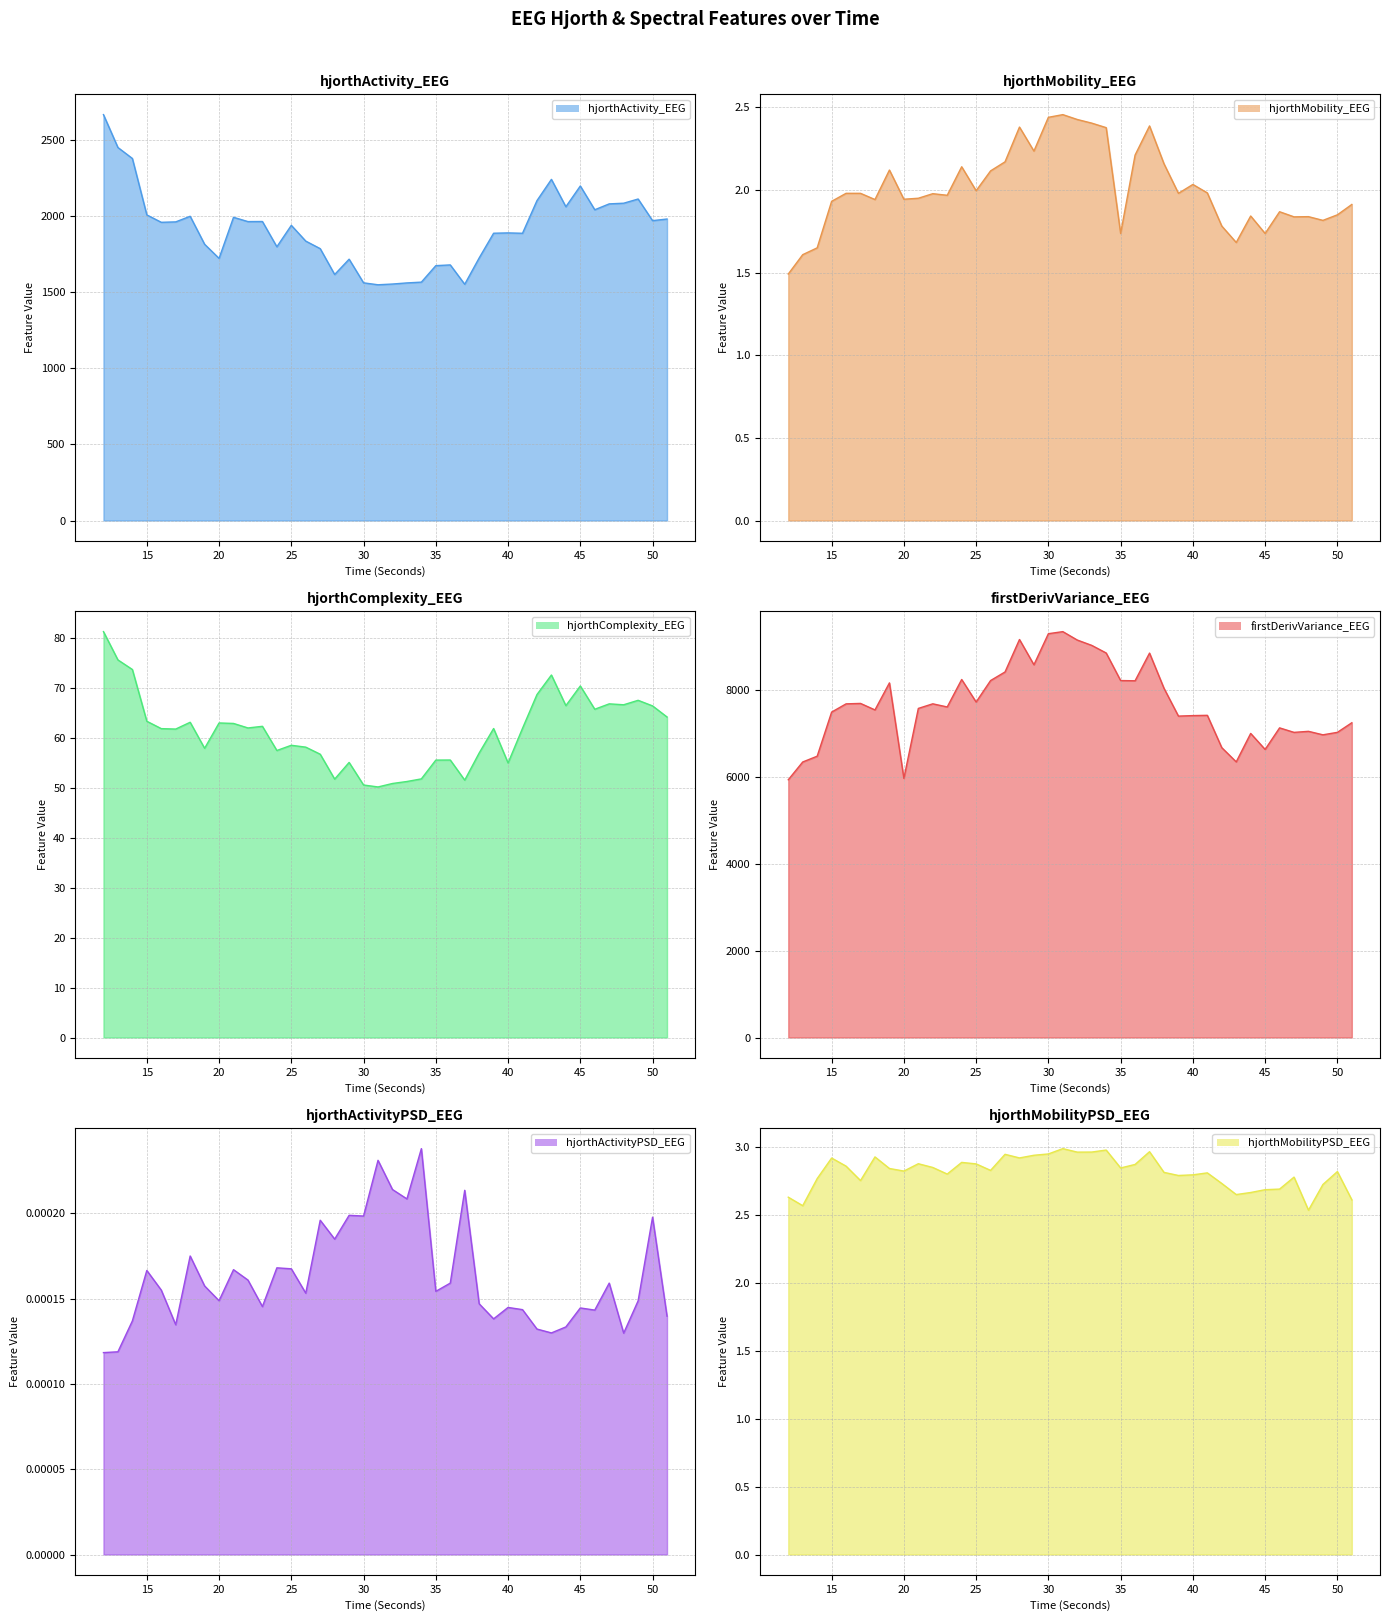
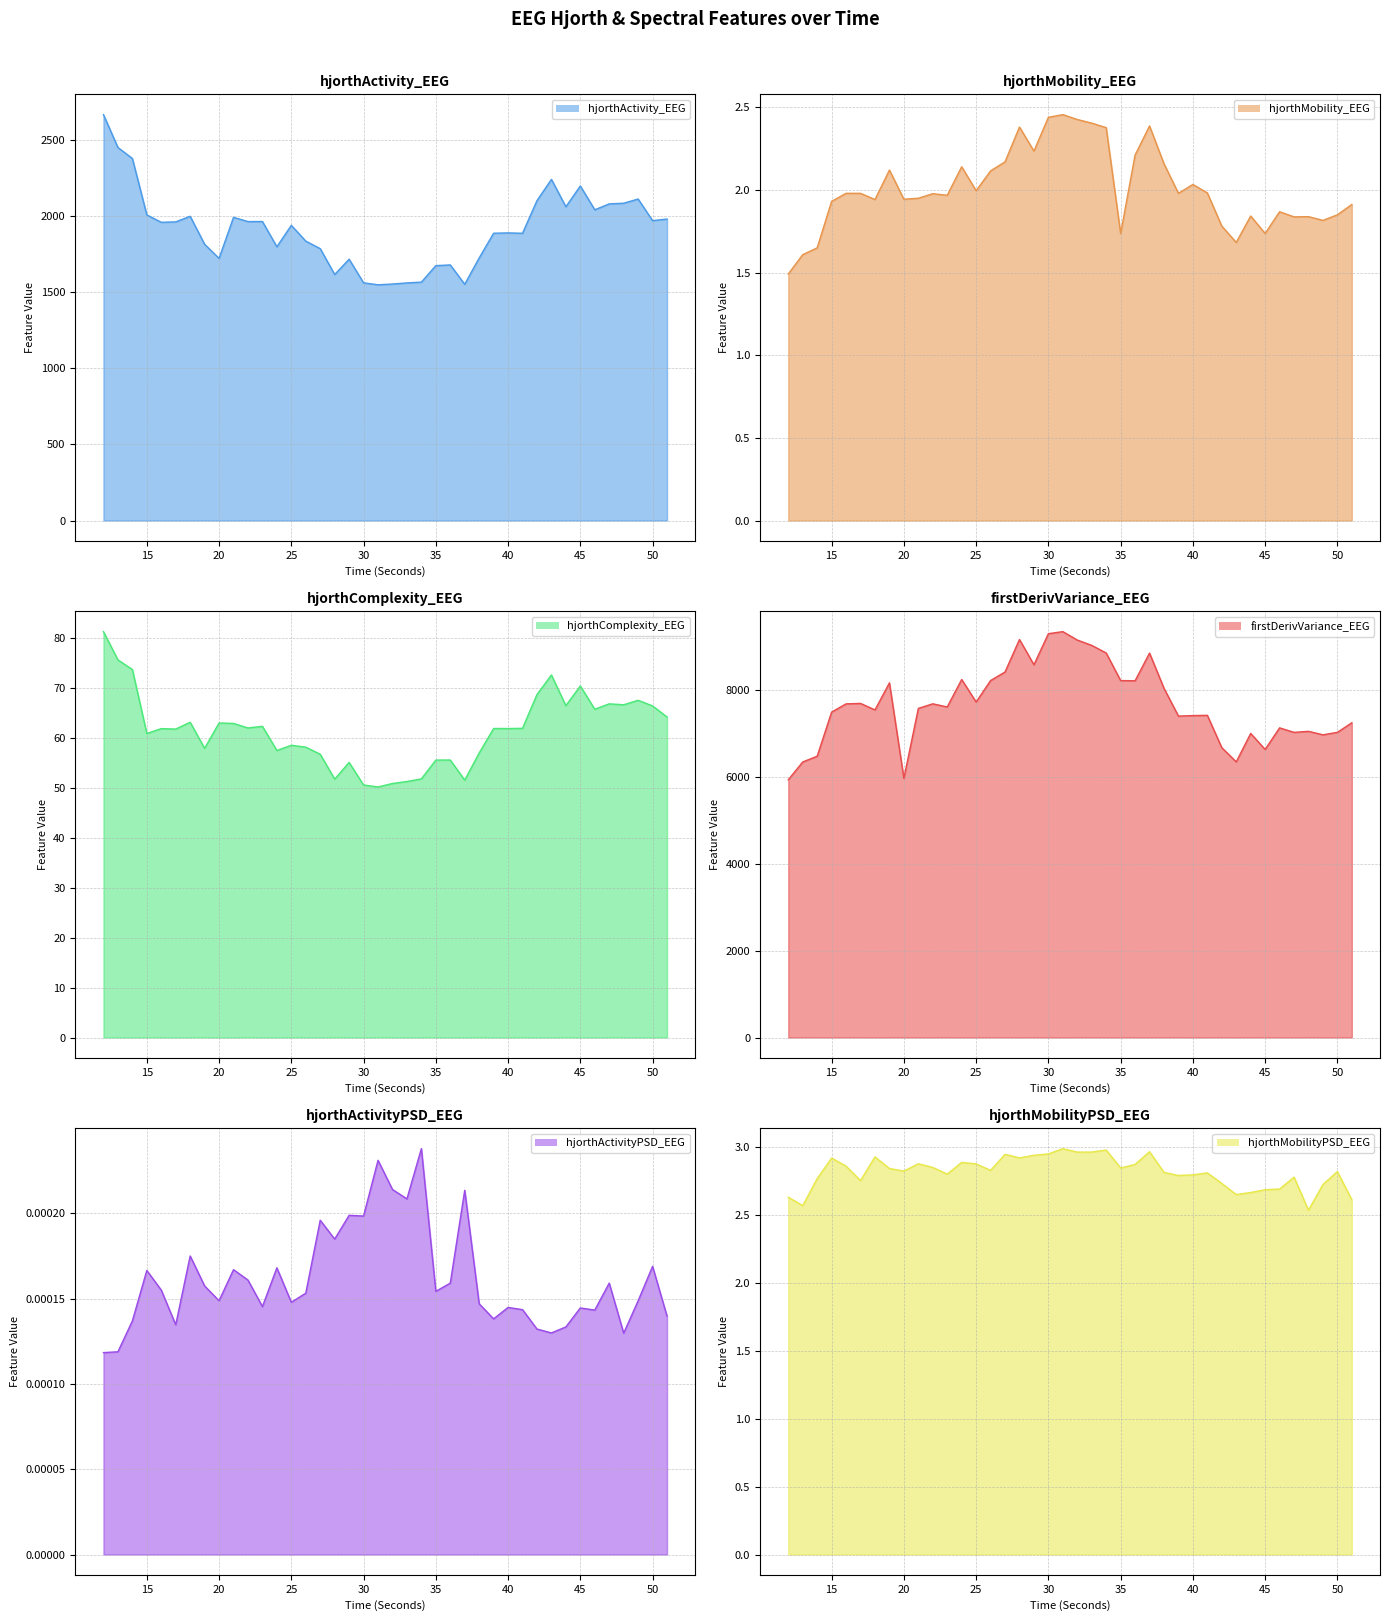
  {
    "hjorthActivity_EEG": {
      "15": 2010,
      "20": 1720,
      "25": 1940,
      "30": 1560,
      "35": 1680,
      "40": 1890,
      "45": 2200,
      "50": 1970
    },
    "hjorthMobility_EEG": {
      "15": 1.93,
      "20": 1.94,
      "25": 2.00,
      "30": 2.44,
      "35": 1.74,
      "40": 2.03,
      "45": 1.74,
      "50": 1.85
    },
    "hjorthComplexity_EEG": {
-     "15": 63,
+     "15": 61,
      "20": 63,
      "25": 59,
      "30": 51,
      "35": 56,
-     "40": 55,
+     "40": 62,
      "45": 70,
      "50": 66
    },
    "firstDerivVariance_EEG": {
      "15": 7500,
      "20": 6000,
      "25": 7700,
      "30": 9300,
      "35": 8200,
      "40": 7400,
      "45": 6600,
      "50": 7000
    },
    "hjorthActivityPSD_EEG": {
      "15": 0.000166,
      "20": 0.000149,
-     "25": 0.000167,
+     "25": 0.000148,
      "30": 0.000198,
      "35": 0.000154,
      "40": 0.000145,
      "45": 0.000145,
-     "50": 0.000198
+     "50": 0.000169
    },
    "hjorthMobilityPSD_EEG": {
      "15": 2.92,
      "20": 2.83,
      "25": 2.88,
      "30": 2.95,
      "35": 2.85,
      "40": 2.80,
      "45": 2.69,
      "50": 2.82
    }
  }
